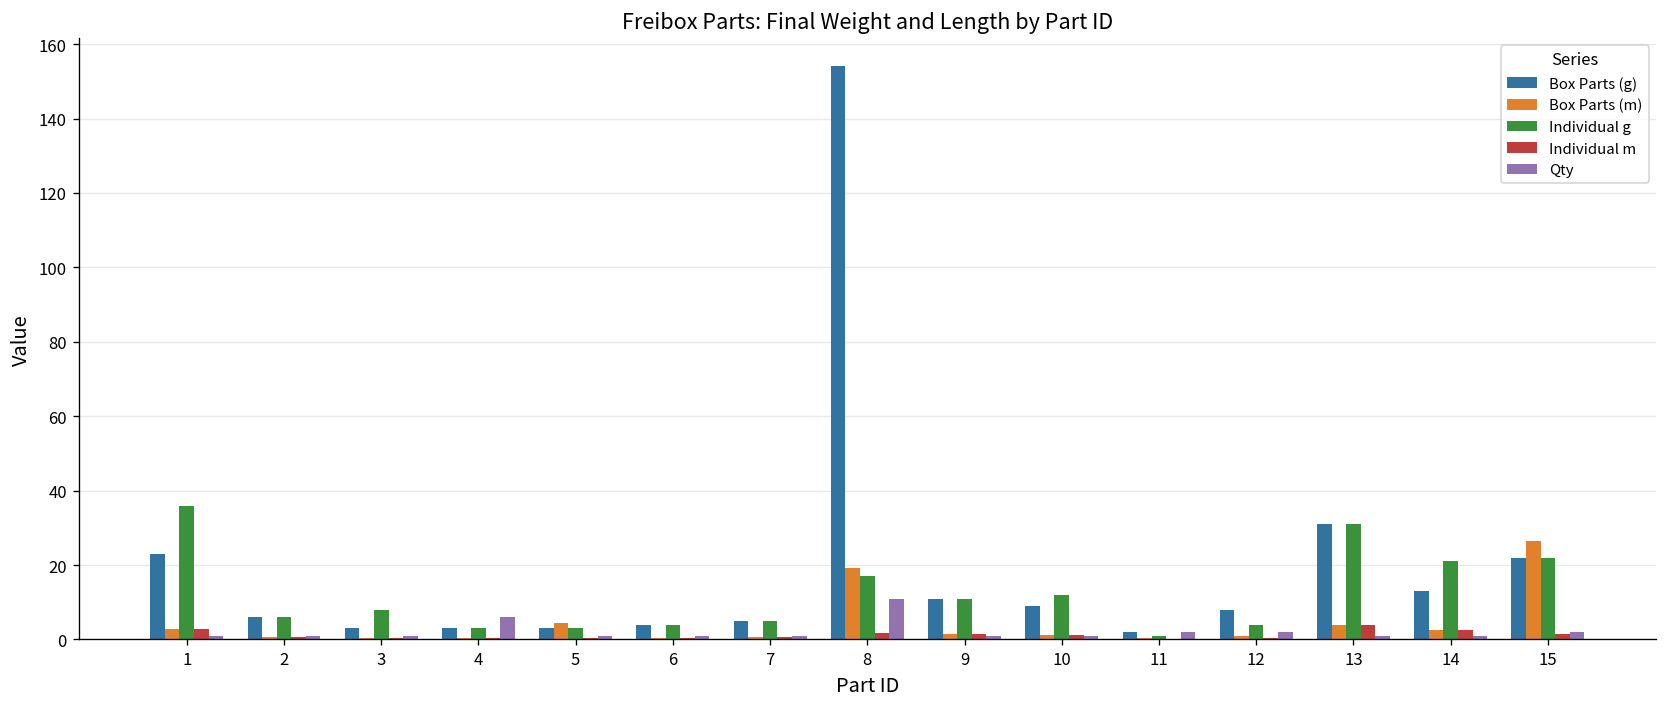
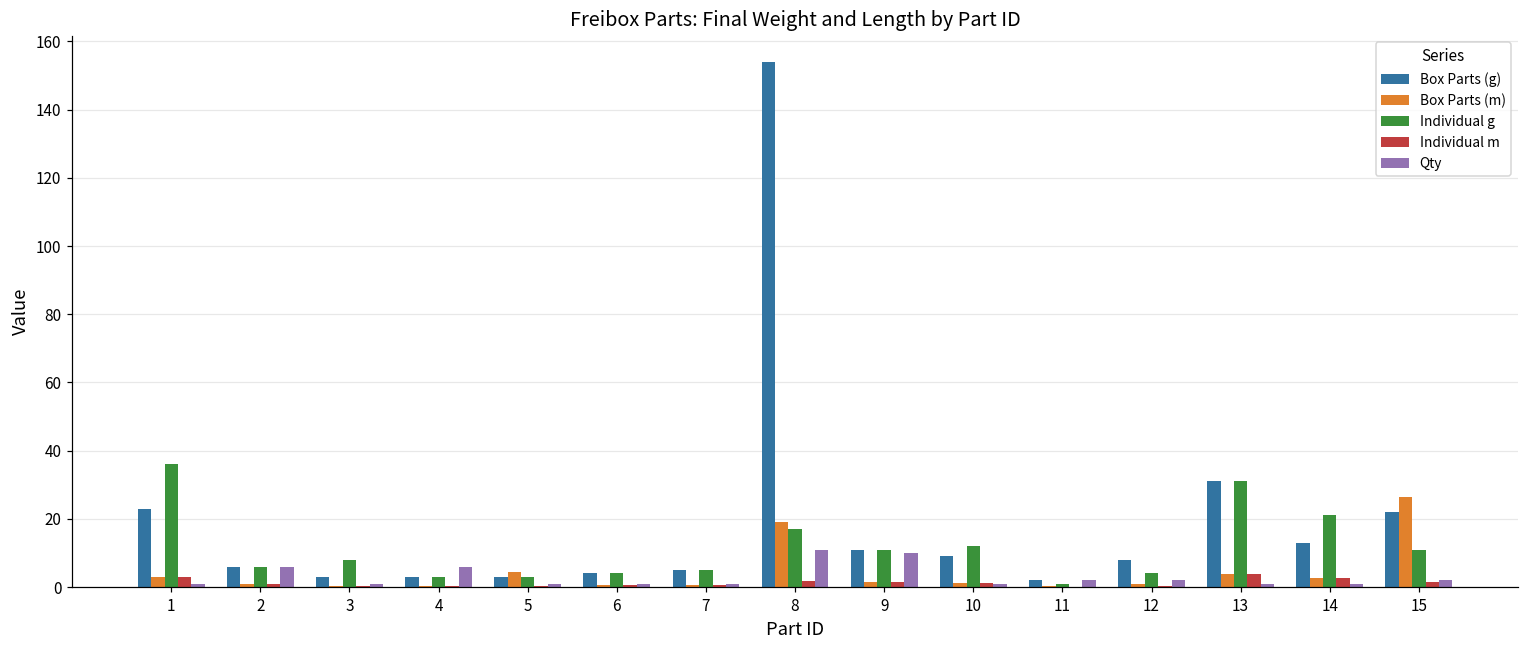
  {
    "Box Parts (g)": {
      "1": 23,
      "2": 6,
      "3": 3,
      "4": 3,
      "5": 3,
      "6": 4,
      "7": 5,
      "8": 154,
      "9": 11,
      "10": 9,
      "11": 2,
      "12": 8,
      "13": 31,
      "14": 13,
      "15": 22
    },
    "Box Parts (m)": {
      "1": 3,
      "5": 4,
      "8": 19,
      "9": 1,
      "10": 1,
      "12": 1,
      "13": 4,
      "14": 3,
      "15": 26
    },
    "Individual g": {
      "1": 36,
      "2": 6,
      "3": 8,
      "4": 3,
      "5": 3,
      "6": 4,
      "7": 5,
      "8": 17,
      "9": 11,
      "10": 12,
      "11": 1,
      "12": 4,
      "13": 31,
      "14": 21,
-     "15": 22
+     "15": 11
    },
    "Individual m": {
      "1": 3,
      "8": 2,
      "9": 1,
      "10": 1,
      "13": 4,
      "14": 3,
      "15": 1
    },
    "Qty": {
      "1": 1,
-     "2": 1,
+     "2": 6,
      "3": 1,
      "4": 6,
      "5": 1,
      "6": 1,
      "7": 1,
      "8": 11,
-     "9": 1,
+     "9": 10,
      "10": 1,
      "11": 2,
      "12": 2,
      "13": 1,
      "14": 1,
      "15": 2
    }
  }
